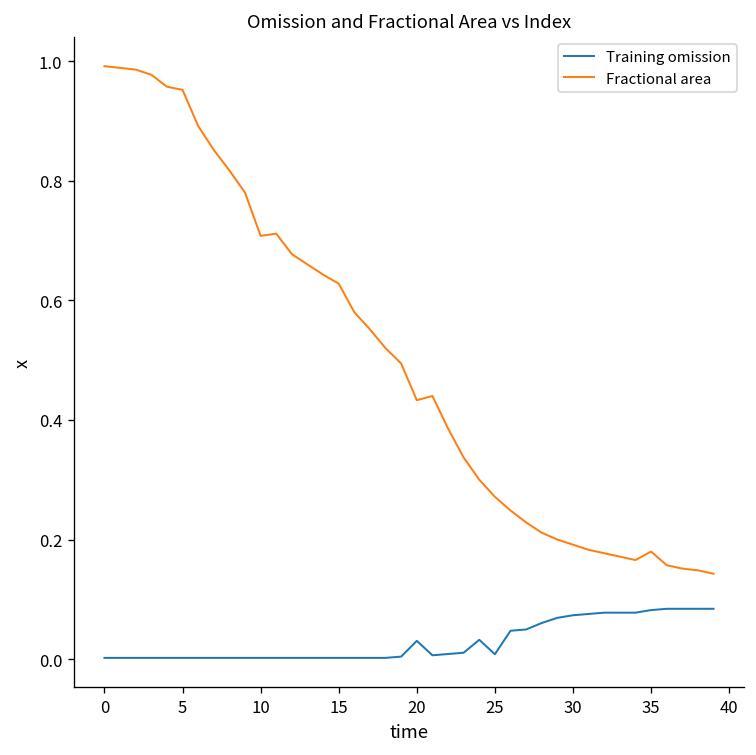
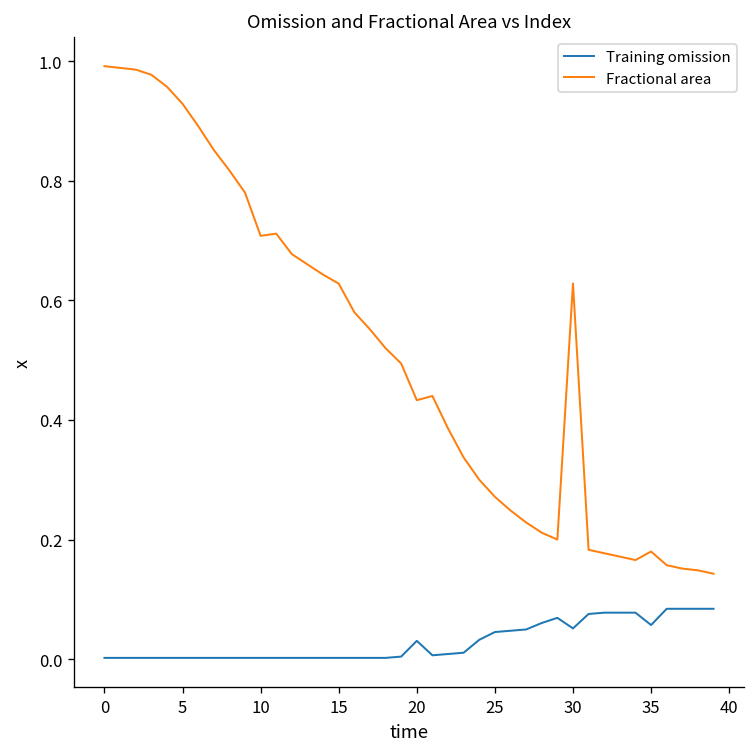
  {
    "Training omission": {
      "0": 0.00,
      "5": 0.00,
      "10": 0.00,
      "15": 0.00,
      "20": 0.03,
-     "25": 0.01,
-     "30": 0.07,
-     "35": 0.08
+     "25": 0.05,
+     "30": 0.05,
+     "35": 0.06
    },
    "Fractional area": {
      "0": 0.99,
-     "5": 0.95,
+     "5": 0.93,
      "10": 0.71,
      "15": 0.63,
      "20": 0.43,
      "25": 0.27,
-     "30": 0.19,
+     "30": 0.63,
      "35": 0.18
    }
  }
